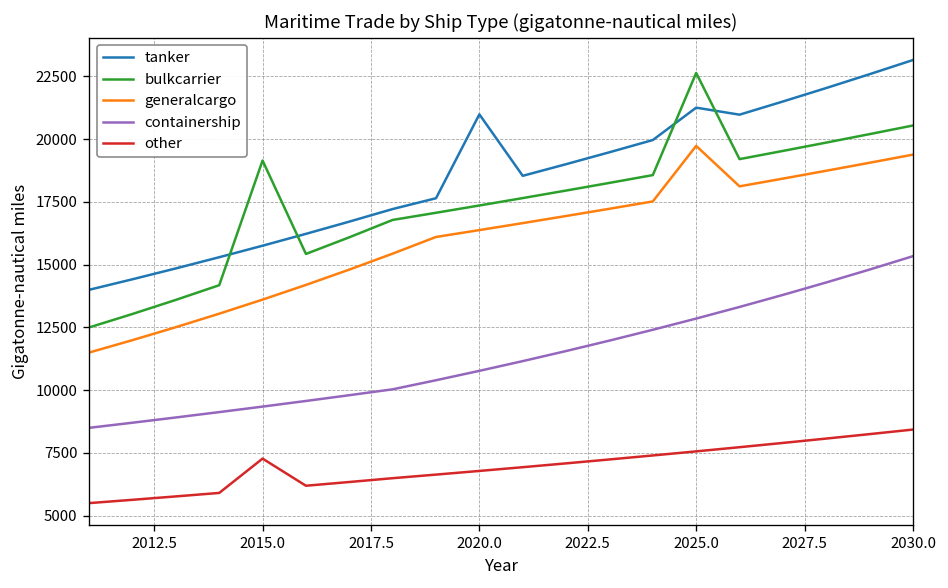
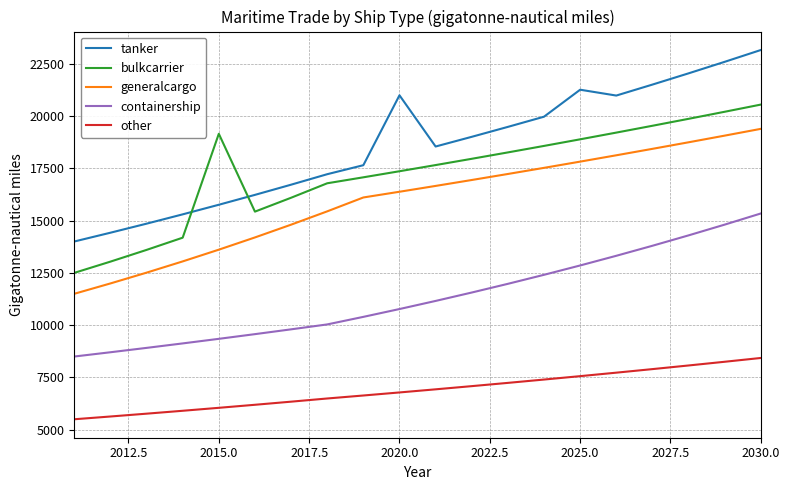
  {
    "tanker": {
      "2015.0": 15800,
      "2020.0": 21000,
      "2025.0": 21300,
      "2030.0": 23200
    },
    "bulkcarrier": {
      "2015.0": 19200,
      "2020.0": 17400,
-     "2025.0": 22600,
+     "2025.0": 18900,
      "2030.0": 20500
    },
    "generalcargo": {
      "2015.0": 13600,
      "2020.0": 16400,
-     "2025.0": 19700,
+     "2025.0": 17800,
      "2030.0": 19400
    },
    "containership": {
      "2015.0": 9300,
      "2020.0": 10800,
      "2025.0": 12900,
      "2030.0": 15300
    },
    "other": {
-     "2015.0": 7300,
+     "2015.0": 6000,
      "2020.0": 6800,
      "2025.0": 7600,
      "2030.0": 8400
    }
  }
